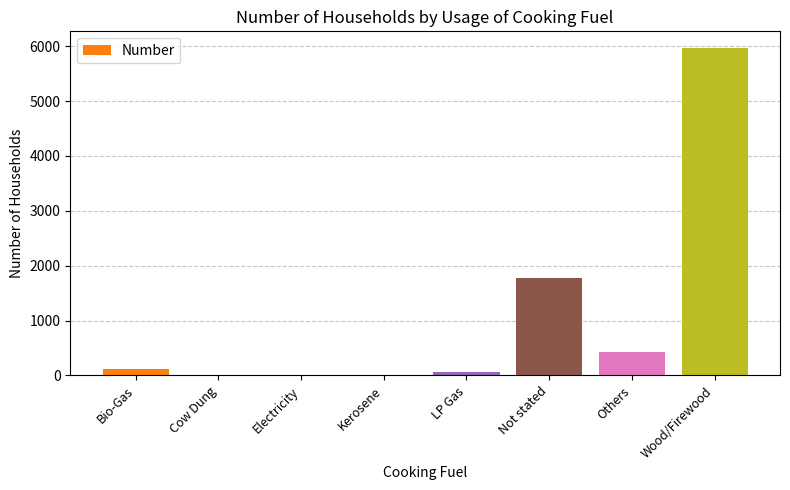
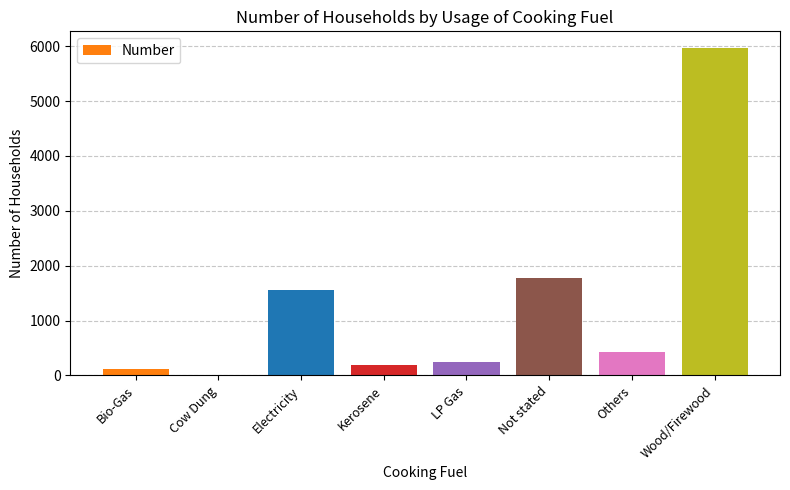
  {
    "Bio-Gas": 100,
    "Cow Dung": 0,
-   "Electricity": 0,
-   "Kerosene": 0,
-   "LP Gas": 100,
+   "Electricity": 1600,
+   "Kerosene": 200,
+   "LP Gas": 200,
    "Not stated": 1800,
    "Others": 400,
    "Wood/Firewood": 6000
  }
